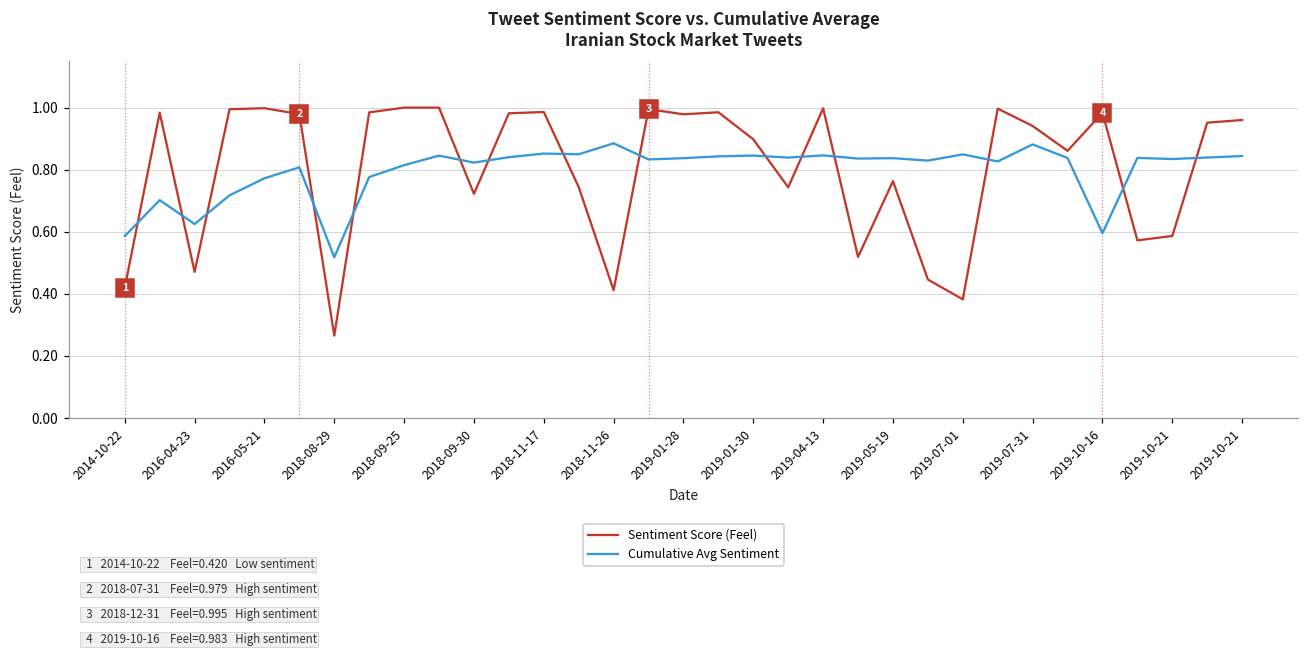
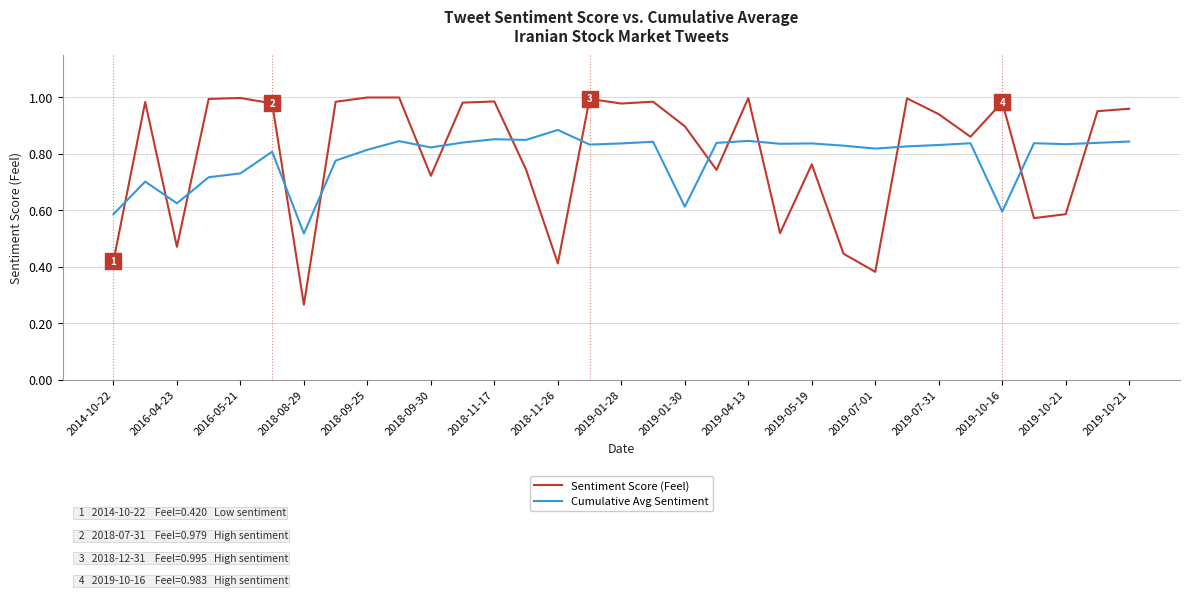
  {
    "Cumulative Avg Sentiment": {
      "2014-10-22": 0.59,
-     "2016-05-21": 0.77,
+     "2016-05-21": 0.73,
      "2018-08-29": 0.52,
      "2018-09-25": 0.81,
      "2018-11-17": 0.85,
      "2018-11-26": 0.88,
      "2019-01-28": 0.84,
-     "2019-01-30": 0.85,
+     "2019-01-30": 0.61,
      "2019-04-13": 0.85,
-     "2019-07-01": 0.85,
-     "2019-07-31": 0.88,
+     "2019-07-01": 0.82,
+     "2019-07-31": 0.83,
      "2019-10-16": 0.60
    }
  }
